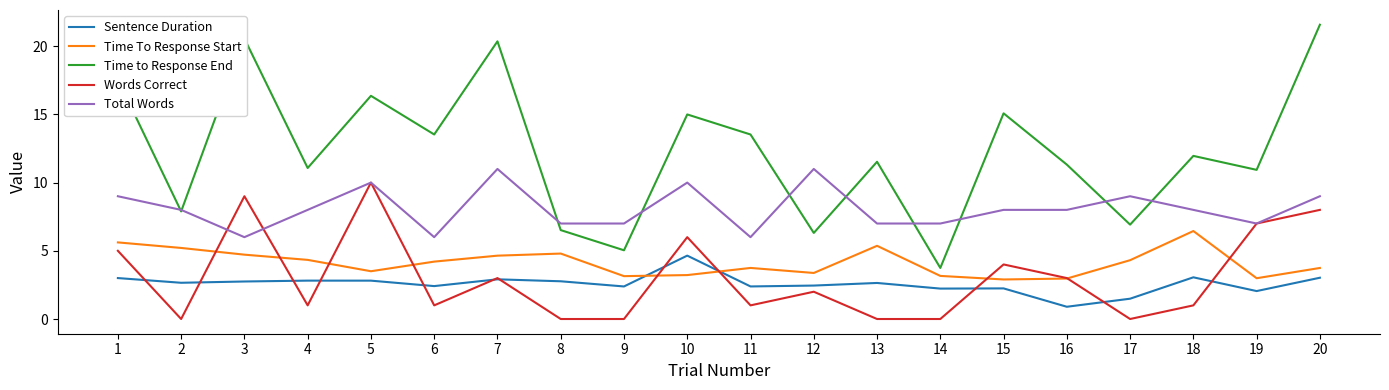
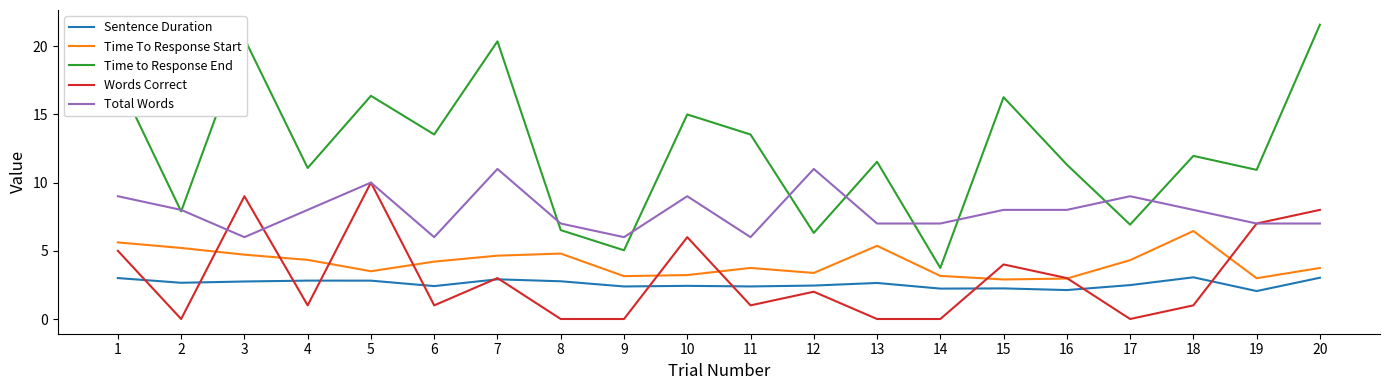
  {
    "Sentence Duration": {
      "1": 3.0,
      "2": 2.7,
      "3": 2.8,
      "4": 2.8,
      "5": 2.8,
      "6": 2.4,
      "8": 2.8,
      "9": 2.4,
-     "10": 4.6,
+     "10": 2.4,
      "11": 2.4,
      "12": 2.5,
      "13": 2.6,
      "14": 2.2,
      "15": 2.2,
-     "16": 0.9,
-     "17": 1.5,
+     "16": 2.1,
+     "17": 2.5,
      "18": 3.1,
      "19": 2.0,
      "20": 3.0
    },
    "Time To Response Start": {
      "1": 5.6,
      "2": 5.2,
      "3": 4.7,
      "4": 4.3,
      "5": 3.5,
      "6": 4.2,
      "7": 4.6,
      "8": 4.8,
      "9": 3.1,
      "10": 3.2,
      "11": 3.7,
      "12": 3.4,
      "13": 5.4,
      "14": 3.2,
      "15": 2.9,
      "17": 4.3,
      "18": 6.4,
      "19": 3.0,
      "20": 3.7
    },
    "Time to Response End": {
      "4": 11.1,
      "5": 16.4,
      "6": 13.5,
      "7": 20.4,
      "8": 6.5,
      "9": 5.0,
      "10": 15.0,
      "11": 13.5,
      "12": 6.3,
      "13": 11.5,
      "14": 3.7,
-     "15": 15.1,
+     "15": 16.3,
      "16": 11.3,
      "17": 6.9,
      "18": 12.0,
      "19": 10.9,
      "20": 21.6
    },
    "Words Correct": {
      "1": 5.0,
      "2": 0.0,
      "3": 9.0,
      "4": 1.0,
      "6": 1.0,
      "8": 0.0,
      "9": 0.0,
      "10": 6.0,
      "11": 1.0,
      "12": 2.0,
      "13": 0.0,
      "14": 0.0,
      "15": 4.0,
      "17": 0.0,
      "18": 1.0,
      "20": 8.0
    },
    "Total Words": {
      "1": 9,
      "3": 6,
      "4": 8,
      "6": 6,
      "7": 11,
      "8": 7,
-     "9": 7,
-     "10": 10,
+     "9": 6,
+     "10": 9,
      "11": 6,
      "12": 11,
      "13": 7,
      "14": 7,
      "15": 8,
      "16": 8,
      "17": 9,
      "18": 8,
-     "20": 9
+     "20": 7
    }
  }
